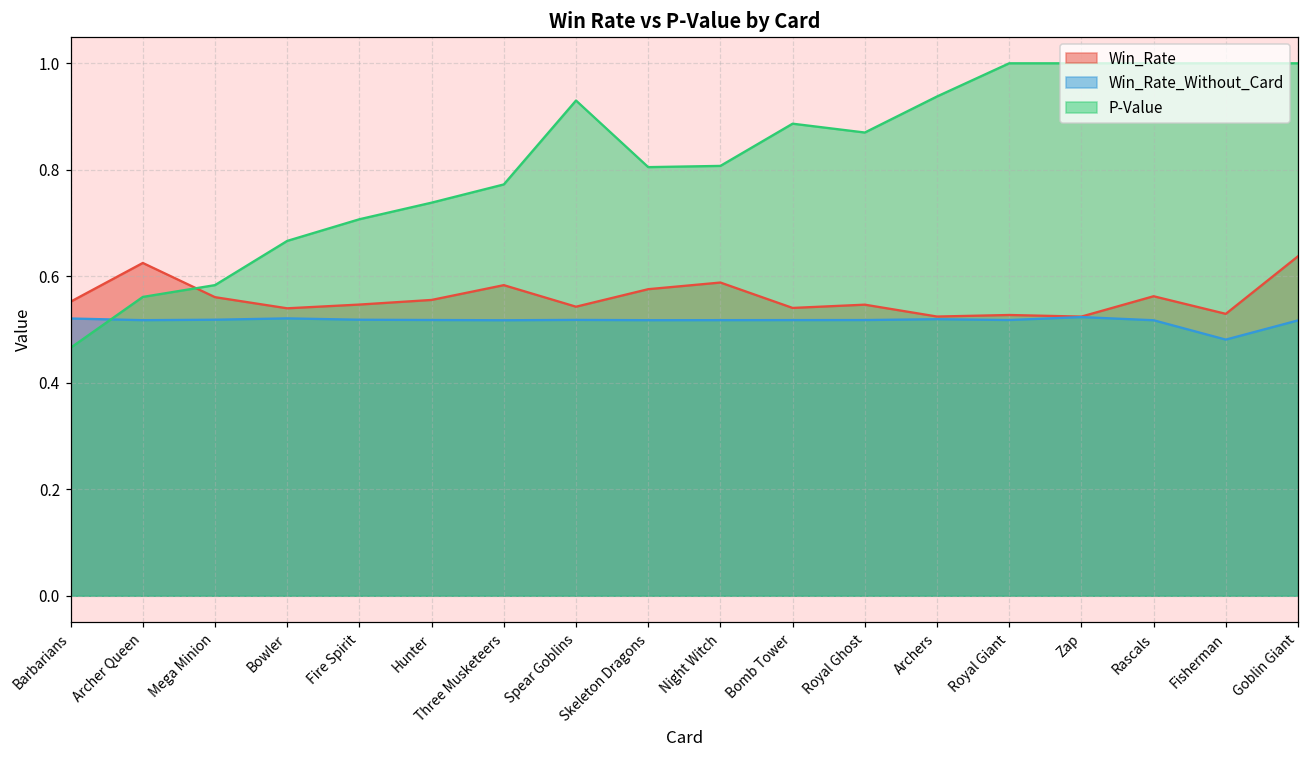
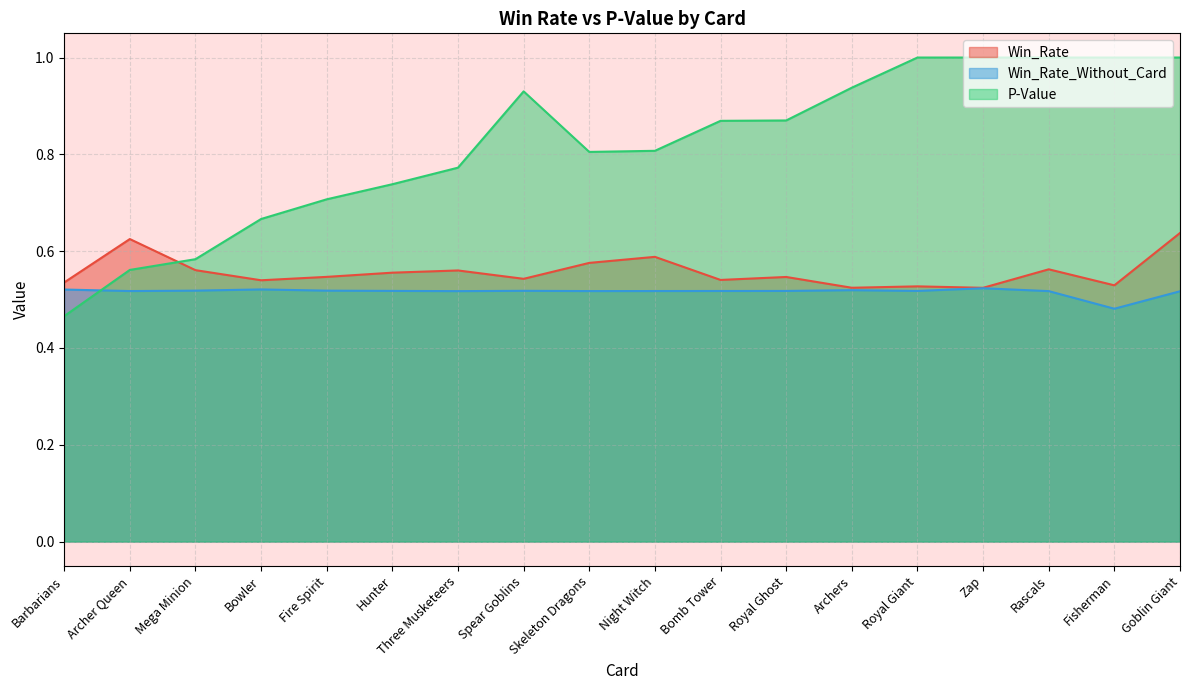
  {
    "Win_Rate": {
-     "Barbarians": 0.55,
+     "Barbarians": 0.54,
      "Archer Queen": 0.63,
      "Mega Minion": 0.56,
      "Bowler": 0.54,
      "Fire Spirit": 0.55,
      "Hunter": 0.56,
-     "Three Musketeers": 0.58,
+     "Three Musketeers": 0.56,
      "Spear Goblins": 0.54,
      "Skeleton Dragons": 0.58,
      "Night Witch": 0.59,
      "Bomb Tower": 0.54,
      "Royal Ghost": 0.55,
      "Royal Giant": 0.53,
      "Rascals": 0.56,
      "Fisherman": 0.53,
      "Goblin Giant": 0.64
    },
    "Win_Rate_Without_Card": {
      "Barbarians": 0.52,
      "Archer Queen": 0.52,
      "Mega Minion": 0.52,
      "Bowler": 0.52,
      "Fire Spirit": 0.52,
      "Hunter": 0.52,
      "Three Musketeers": 0.52,
      "Spear Goblins": 0.52,
      "Skeleton Dragons": 0.52,
      "Night Witch": 0.52,
      "Bomb Tower": 0.52,
      "Royal Ghost": 0.52,
      "Royal Giant": 0.52,
      "Rascals": 0.52,
      "Fisherman": 0.48,
      "Goblin Giant": 0.52
    },
    "P-Value": {
      "Barbarians": 0.47,
      "Archer Queen": 0.56,
      "Mega Minion": 0.58,
      "Bowler": 0.67,
      "Fire Spirit": 0.71,
      "Hunter": 0.74,
      "Three Musketeers": 0.77,
      "Spear Goblins": 0.93,
      "Skeleton Dragons": 0.81,
      "Night Witch": 0.81,
-     "Bomb Tower": 0.89,
+     "Bomb Tower": 0.87,
      "Royal Ghost": 0.87,
      "Archers": 0.94,
      "Royal Giant": 1.00,
      "Goblin Giant": 1.00
    }
  }
